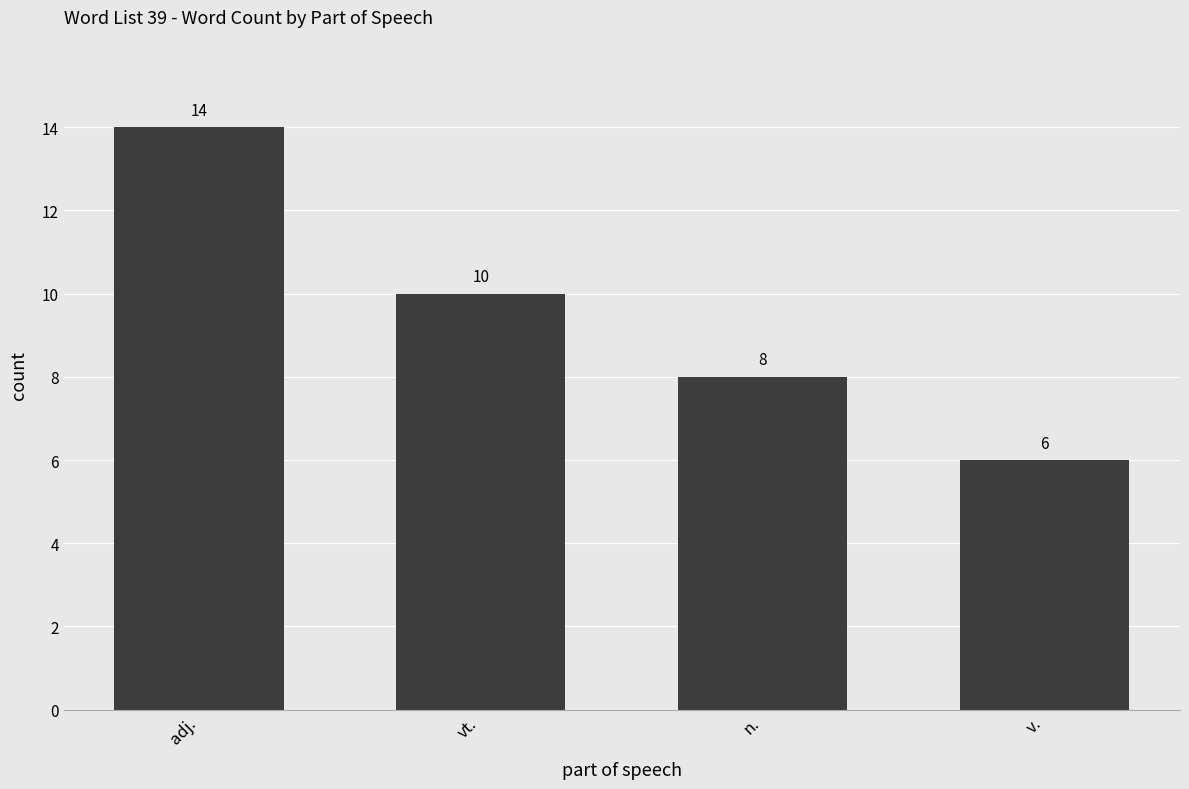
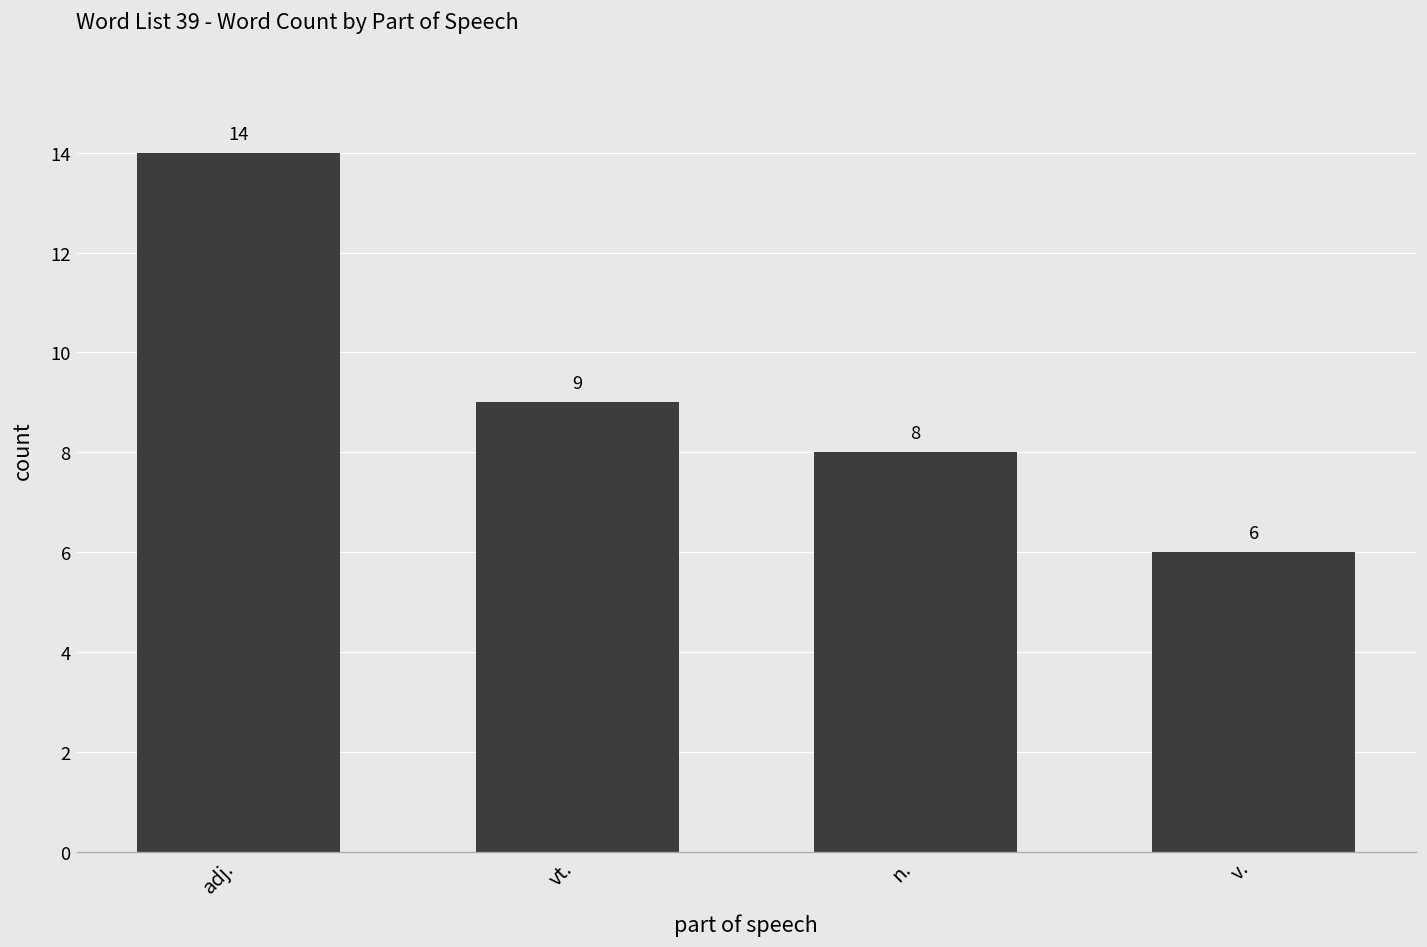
  {
    "adj.": 14,
-   "vt.": 10,
+   "vt.": 9,
    "n.": 8,
    "v.": 6
  }
